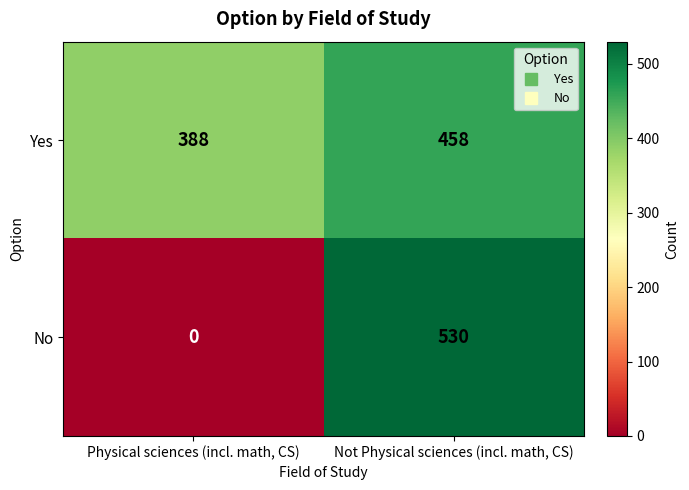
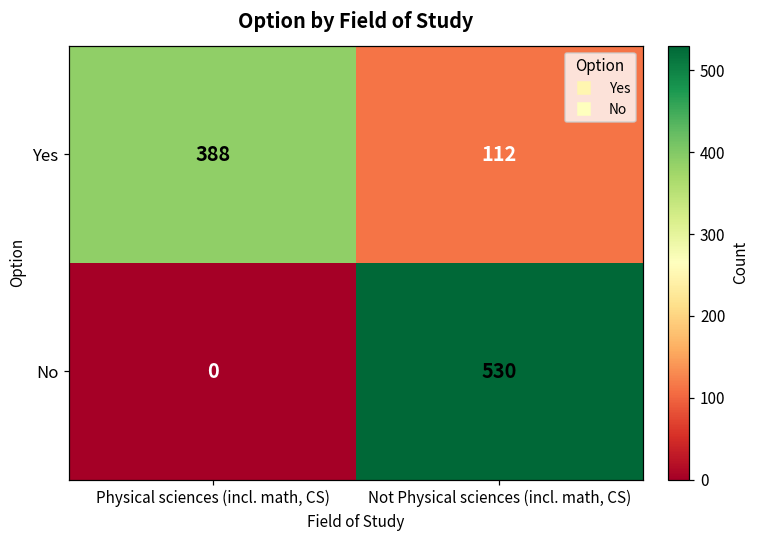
  {
    "Yes": {
      "Physical sciences (incl. math, CS)": 388,
-     "Not Physical sciences (incl. math, CS)": 458
+     "Not Physical sciences (incl. math, CS)": 112
    },
    "No": {
      "Physical sciences (incl. math, CS)": 0,
      "Not Physical sciences (incl. math, CS)": 530
    }
  }
